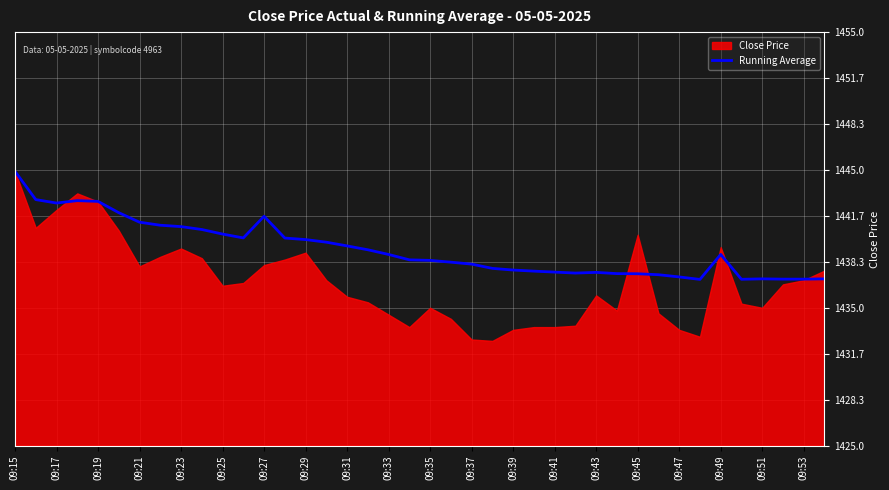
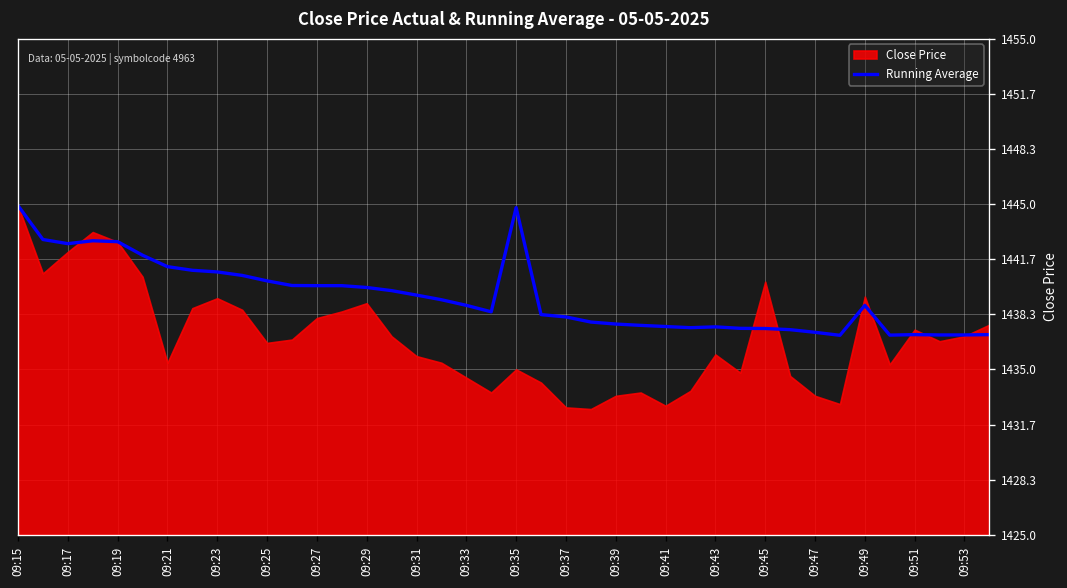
  {
    "Running Average": {
      "09:17": 1442.6,
      "09:21": 1441.2,
      "09:23": 1440.9,
      "09:25": 1440.4,
-     "09:27": 1441.6,
+     "09:27": 1440.1,
      "09:29": 1440.0,
      "09:31": 1439.5,
      "09:33": 1438.9,
-     "09:35": 1438.4,
+     "09:35": 1444.8,
      "09:37": 1438.2,
      "09:39": 1437.7,
      "09:41": 1437.6,
      "09:43": 1437.6,
      "09:45": 1437.5,
      "09:47": 1437.2,
      "09:49": 1438.9,
      "09:51": 1437.1
    },
    "Close Price": {
      "09:17": 1442.1,
-     "09:21": 1438.0,
+     "09:21": 1435.4,
      "09:23": 1439.3,
      "09:25": 1436.6,
      "09:27": 1438.1,
      "09:29": 1439.0,
      "09:31": 1435.8,
      "09:33": 1434.5,
      "09:35": 1435.0,
      "09:37": 1432.7,
      "09:39": 1433.4,
-     "09:41": 1433.6,
+     "09:41": 1432.8,
      "09:43": 1435.9,
      "09:45": 1440.3,
      "09:47": 1433.4,
      "09:49": 1439.4,
-     "09:51": 1435.0
+     "09:51": 1437.4
    }
  }
